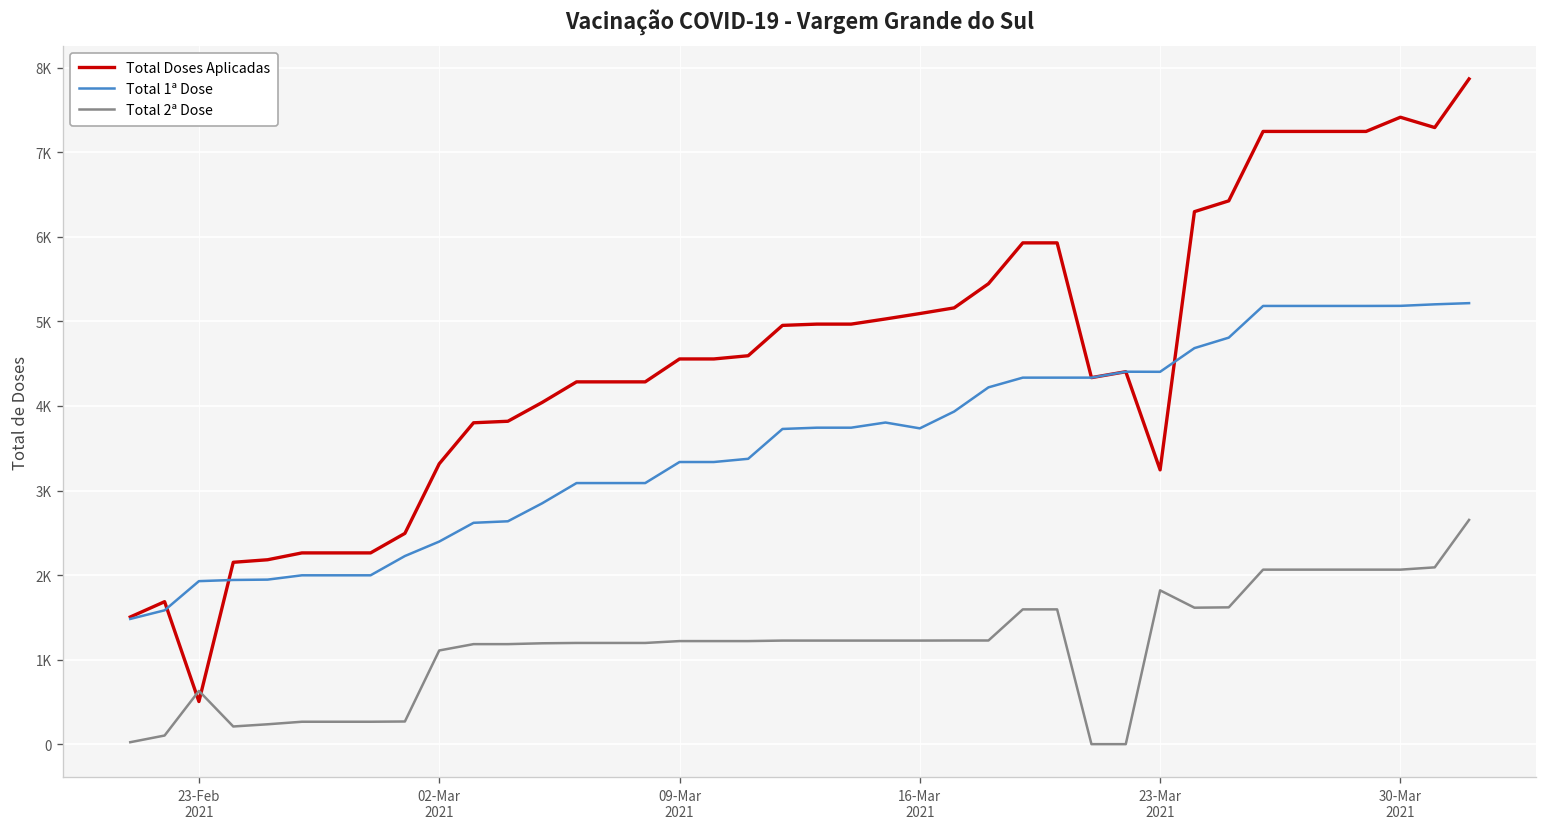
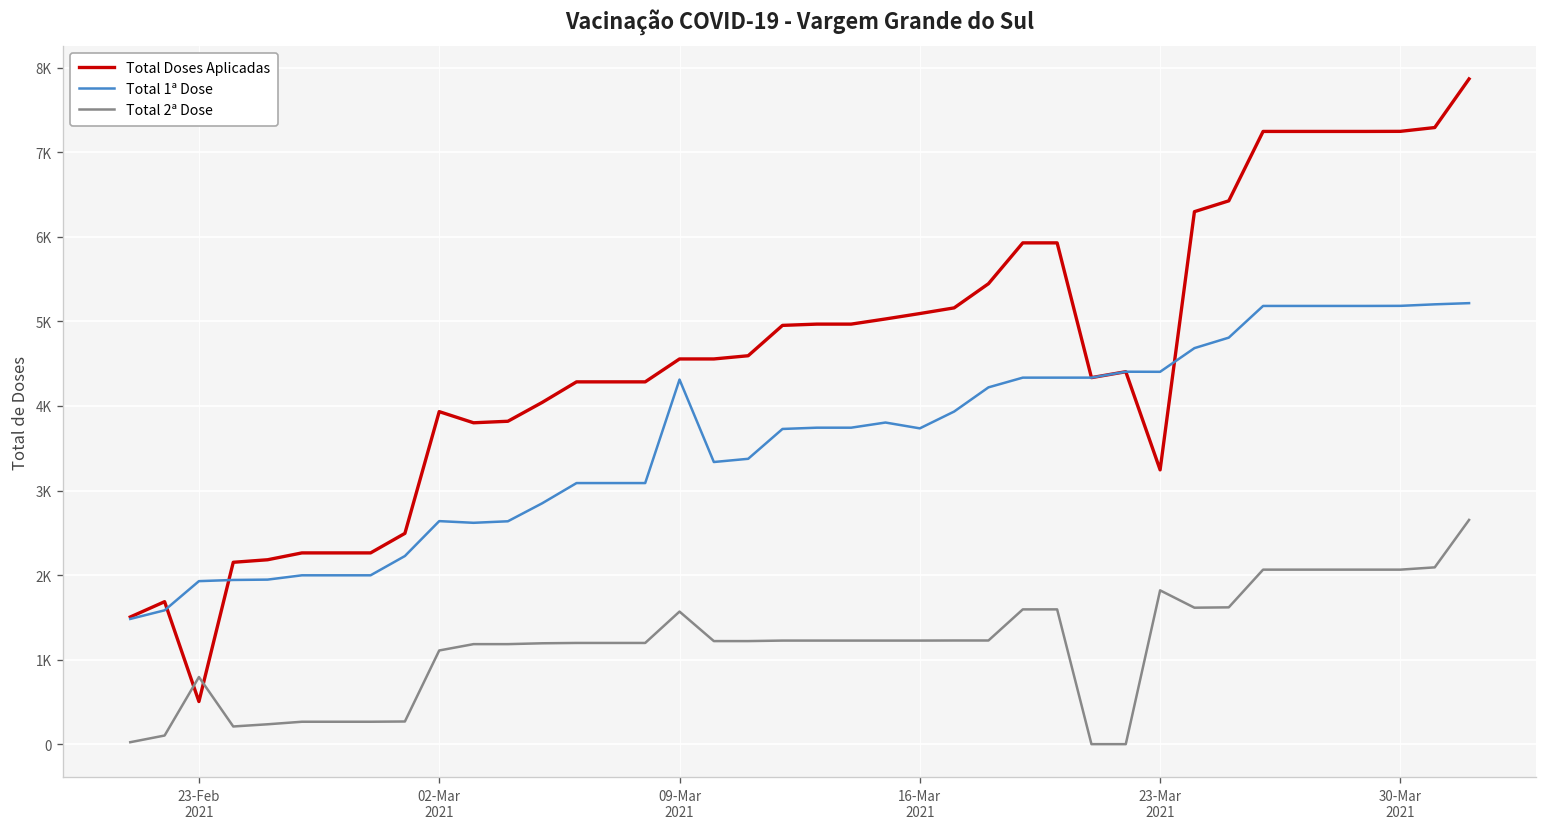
  {
    "Total Doses Aplicadas": {
      "23-Feb 2021": 500,
-     "02-Mar 2021": 3300,
+     "02-Mar 2021": 3900,
      "09-Mar 2021": 4600,
      "16-Mar 2021": 5100,
      "23-Mar 2021": 3200,
-     "30-Mar 2021": 7400
+     "30-Mar 2021": 7200
    },
    "Total 1ª Dose": {
      "23-Feb 2021": 1900,
-     "02-Mar 2021": 2400,
-     "09-Mar 2021": 3300,
+     "02-Mar 2021": 2600,
+     "09-Mar 2021": 4300,
      "16-Mar 2021": 3700,
      "23-Mar 2021": 4400,
      "30-Mar 2021": 5200
    },
    "Total 2ª Dose": {
-     "23-Feb 2021": 600,
+     "23-Feb 2021": 800,
      "02-Mar 2021": 1100,
-     "09-Mar 2021": 1200,
+     "09-Mar 2021": 1600,
      "16-Mar 2021": 1200,
      "23-Mar 2021": 1800,
      "30-Mar 2021": 2100
    }
  }
